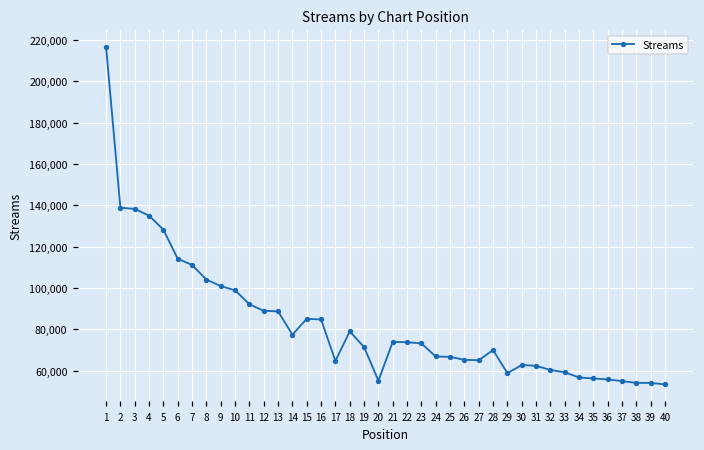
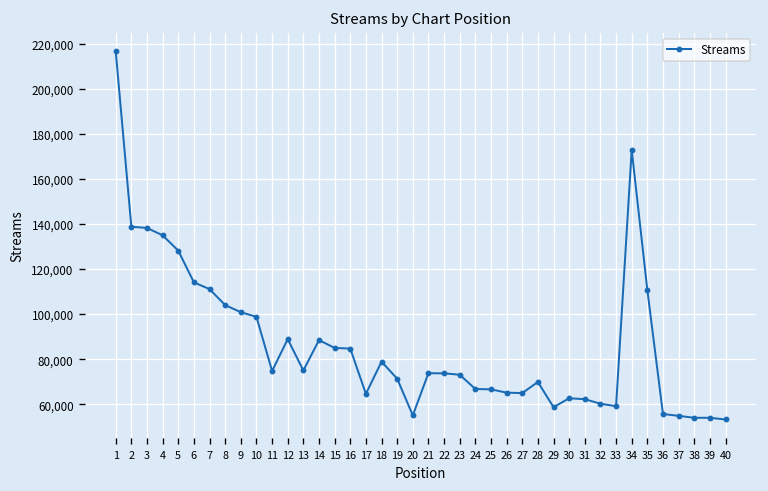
  {
    "1": "217,000",
    "2": "139,000",
    "3": "138,000",
    "4": "135,000",
    "5": "128,000",
    "6": "114,000",
    "7": "111,000",
    "8": "104,000",
    "9": "101,000",
    "10": "99,000",
-   "11": "92,000",
+   "11": "75,000",
    "12": "89,000",
-   "13": "89,000",
-   "14": "77,000",
+   "13": "75,000",
+   "14": "88,000",
    "15": "85,000",
    "16": "85,000",
    "17": "65,000",
    "18": "79,000",
    "19": "71,000",
    "20": "55,000",
    "21": "74,000",
    "22": "74,000",
    "23": "73,000",
    "24": "67,000",
    "25": "67,000",
    "26": "65,000",
    "27": "65,000",
    "28": "70,000",
    "29": "59,000",
    "30": "63,000",
    "31": "62,000",
    "32": "60,000",
    "33": "59,000",
-   "34": "57,000",
-   "35": "56,000",
+   "34": "173,000",
+   "35": "111,000",
    "36": "56,000",
    "37": "55,000",
    "38": "54,000",
    "39": "54,000",
    "40": "53,000"
  }
